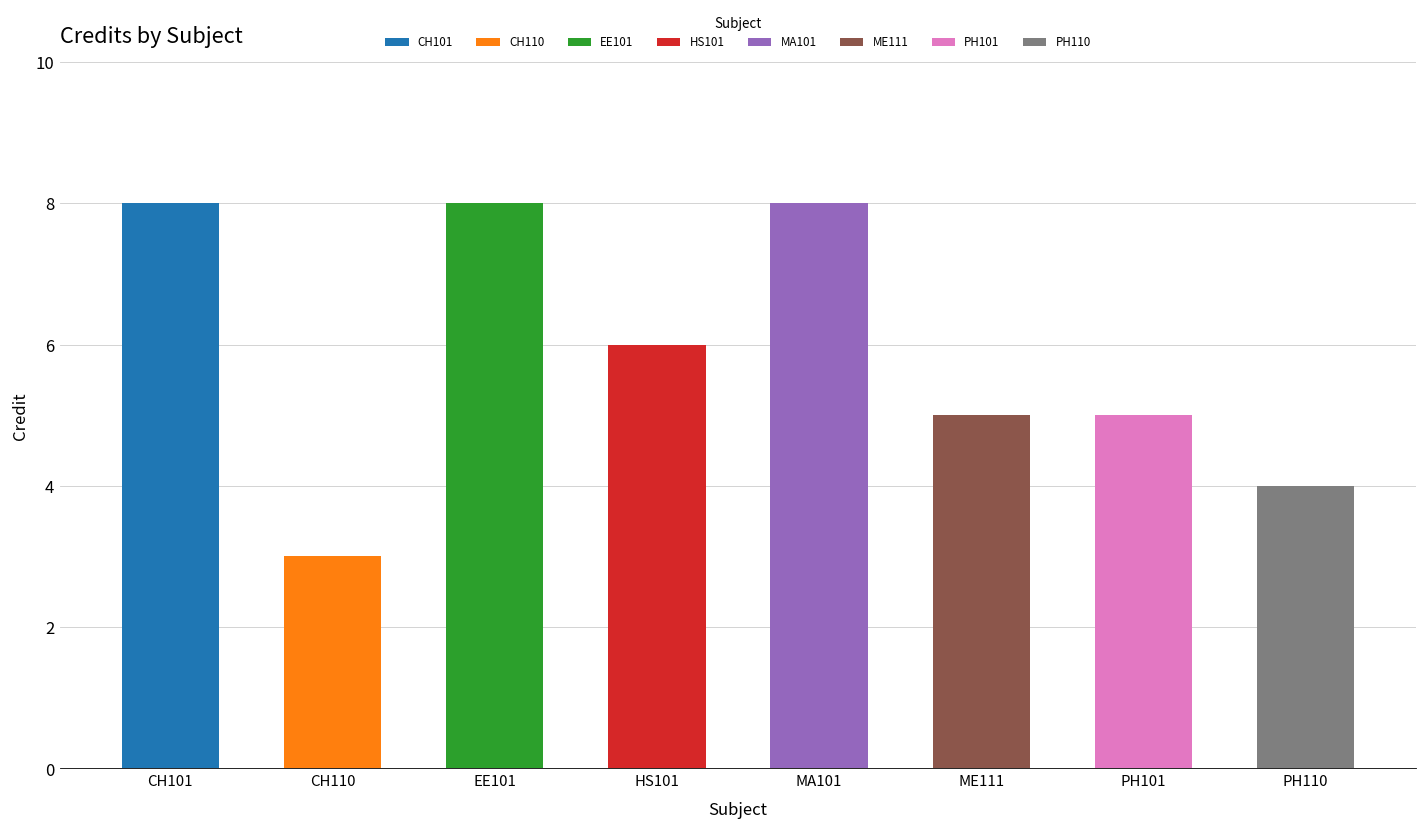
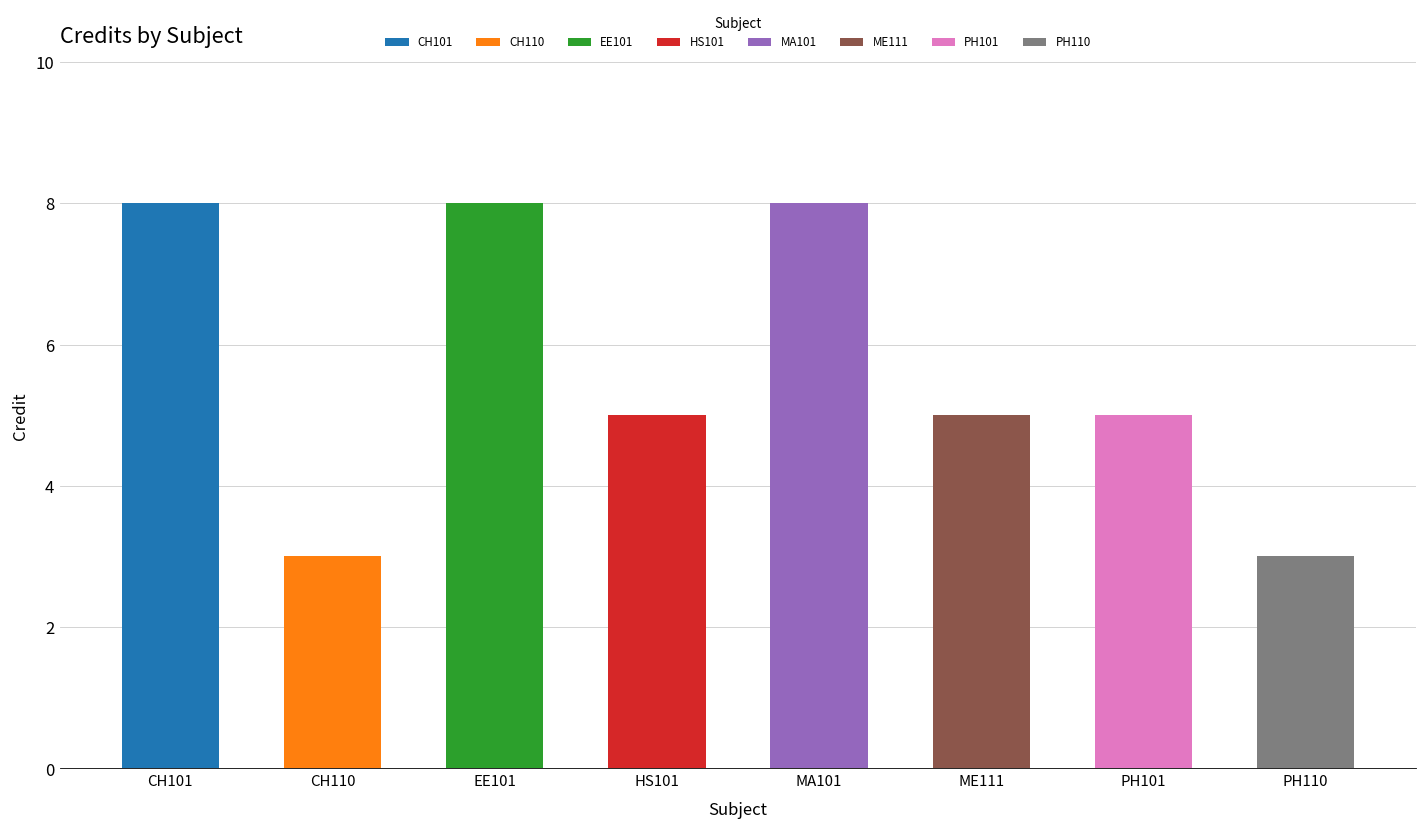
  {
    "CH101": 8,
    "CH110": 3,
    "EE101": 8,
-   "HS101": 6,
+   "HS101": 5,
    "MA101": 8,
    "ME111": 5,
    "PH101": 5,
-   "PH110": 4
+   "PH110": 3
  }
